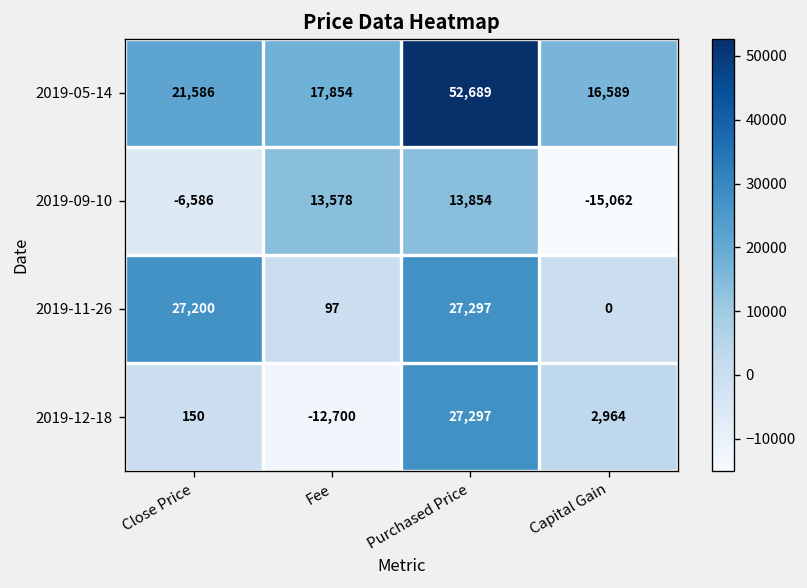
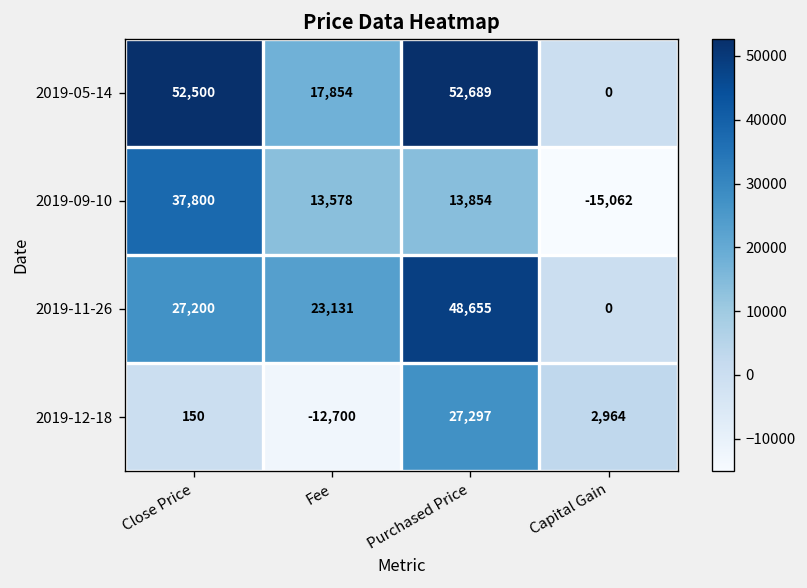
  {
    "2019-05-14": {
-     "Close Price": "21,586",
+     "Close Price": "52,500",
      "Fee": "17,854",
      "Purchased Price": "52,689",
-     "Capital Gain": "16,589"
+     "Capital Gain": "0"
    },
    "2019-09-10": {
-     "Close Price": "-6,586",
+     "Close Price": "37,800",
      "Fee": "13,578",
      "Purchased Price": "13,854",
      "Capital Gain": "-15,062"
    },
    "2019-11-26": {
      "Close Price": "27,200",
-     "Fee": "97",
-     "Purchased Price": "27,297",
+     "Fee": "23,131",
+     "Purchased Price": "48,655",
      "Capital Gain": "0"
    },
    "2019-12-18": {
      "Close Price": "150",
      "Fee": "-12,700",
      "Purchased Price": "27,297",
      "Capital Gain": "2,964"
    }
  }
